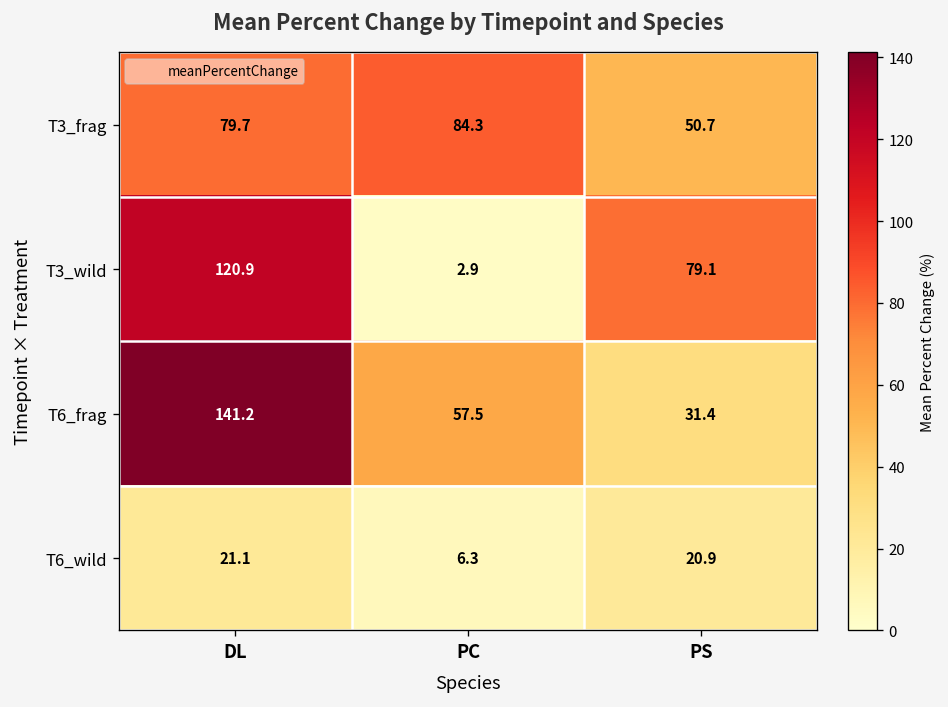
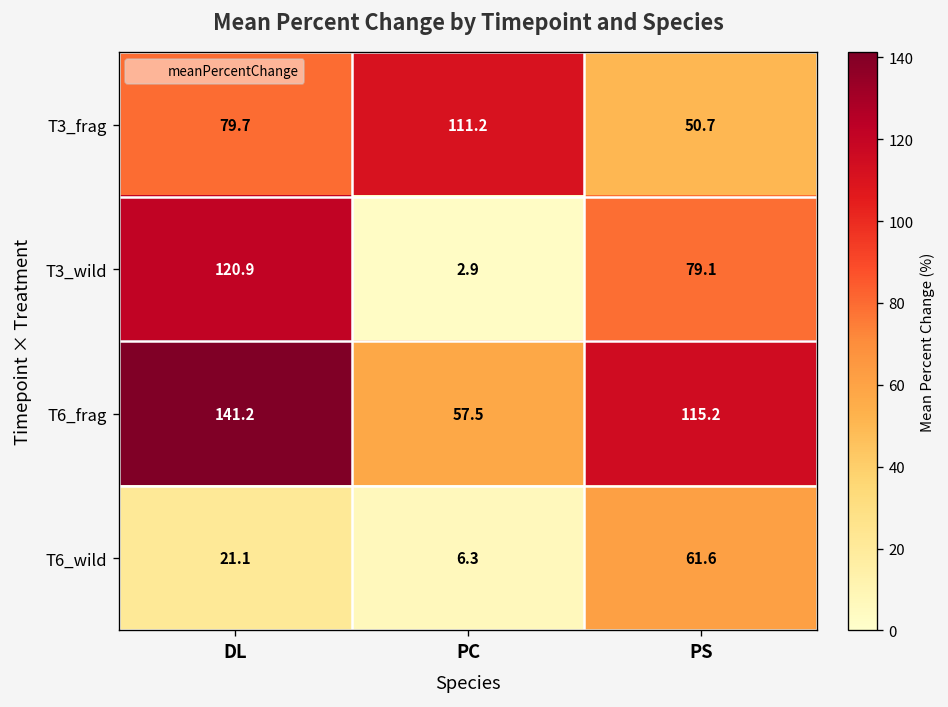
  {
    "T3_frag": {
      "DL": 79.7,
-     "PC": 84.3,
+     "PC": 111.2,
      "PS": 50.7
    },
    "T3_wild": {
      "DL": 120.9,
      "PC": 2.9,
      "PS": 79.1
    },
    "T6_frag": {
      "DL": 141.2,
      "PC": 57.5,
-     "PS": 31.4
+     "PS": 115.2
    },
    "T6_wild": {
      "DL": 21.1,
      "PC": 6.3,
-     "PS": 20.9
+     "PS": 61.6
    }
  }
